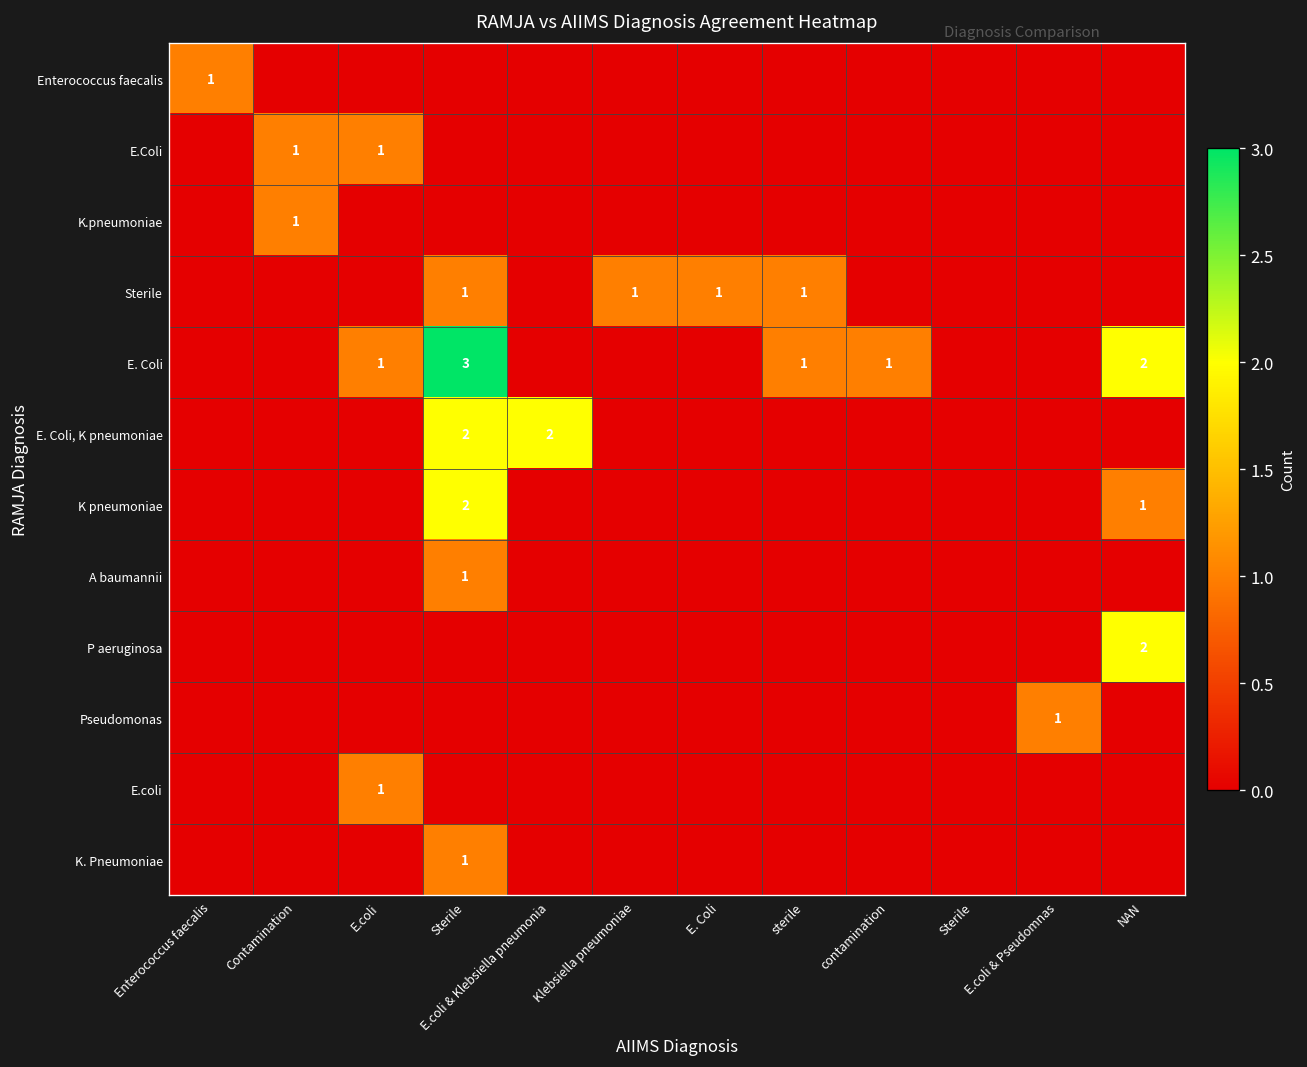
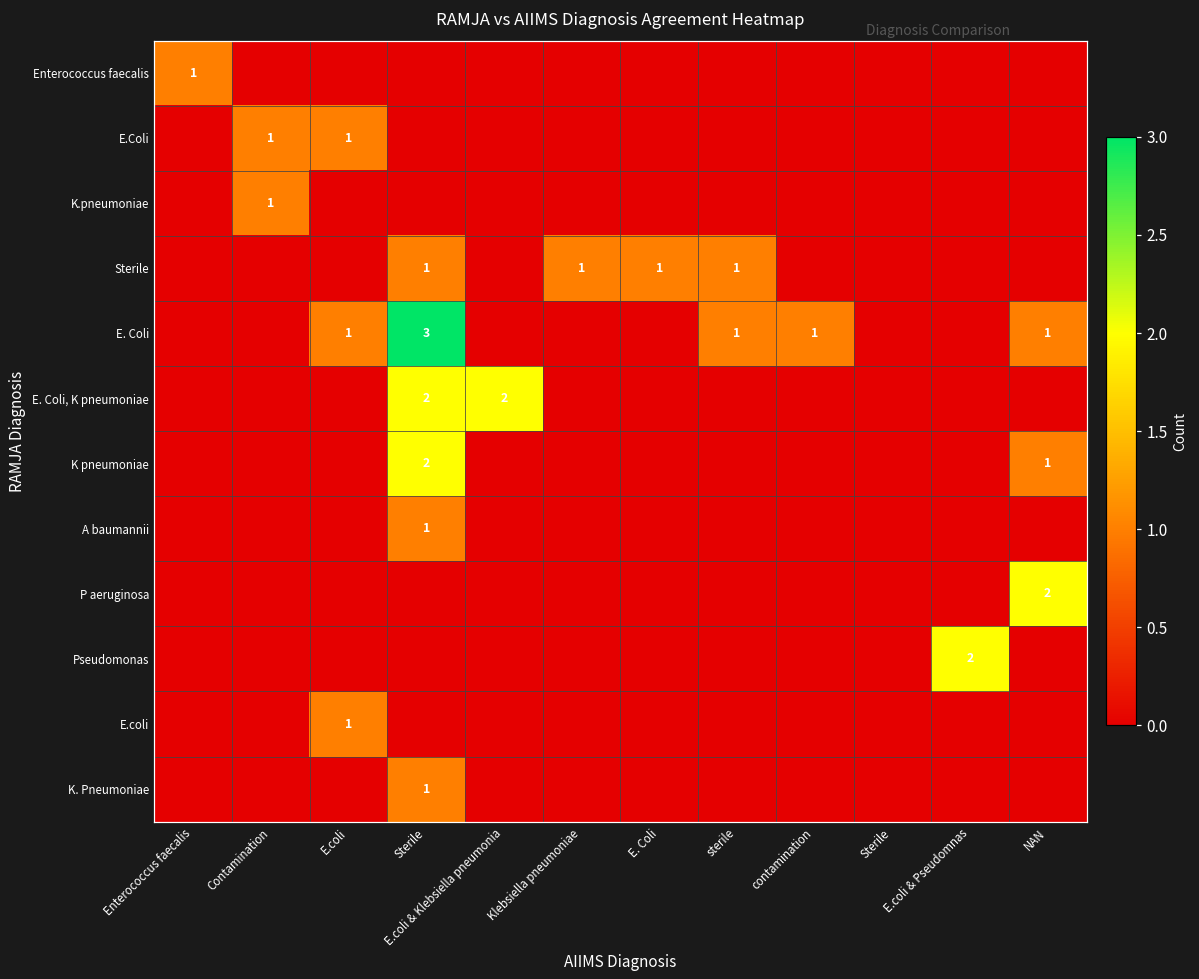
  {
    "Enterococcus faecalis": {
      "Enterococcus faecalis": 1
    },
    "E.Coli": {
      "Contamination": 1,
      "E.coli": 1
    },
    "K.pneumoniae": {
      "Contamination": 1
    },
    "Sterile": {
      "Klebsiella pneumoniae": 1,
      "E. Coli": 1,
      "sterile": 1
    },
    "E. Coli": {
      "E.coli": 1,
      "sterile": 1,
      "contamination": 1,
-     "NAN": 2
+     "NAN": 1
    },
    "E. Coli, K pneumoniae": {
      "E.coli & Klebsiella pneumonia": 2
    },
    "K pneumoniae": {
      "NAN": 1
    },
    "P aeruginosa": {
      "NAN": 2
    },
    "Pseudomonas": {
-     "E.coli & Pseudomnas": 1
+     "E.coli & Pseudomnas": 2
    },
    "E.coli": {
      "E.coli": 1
    }
  }
